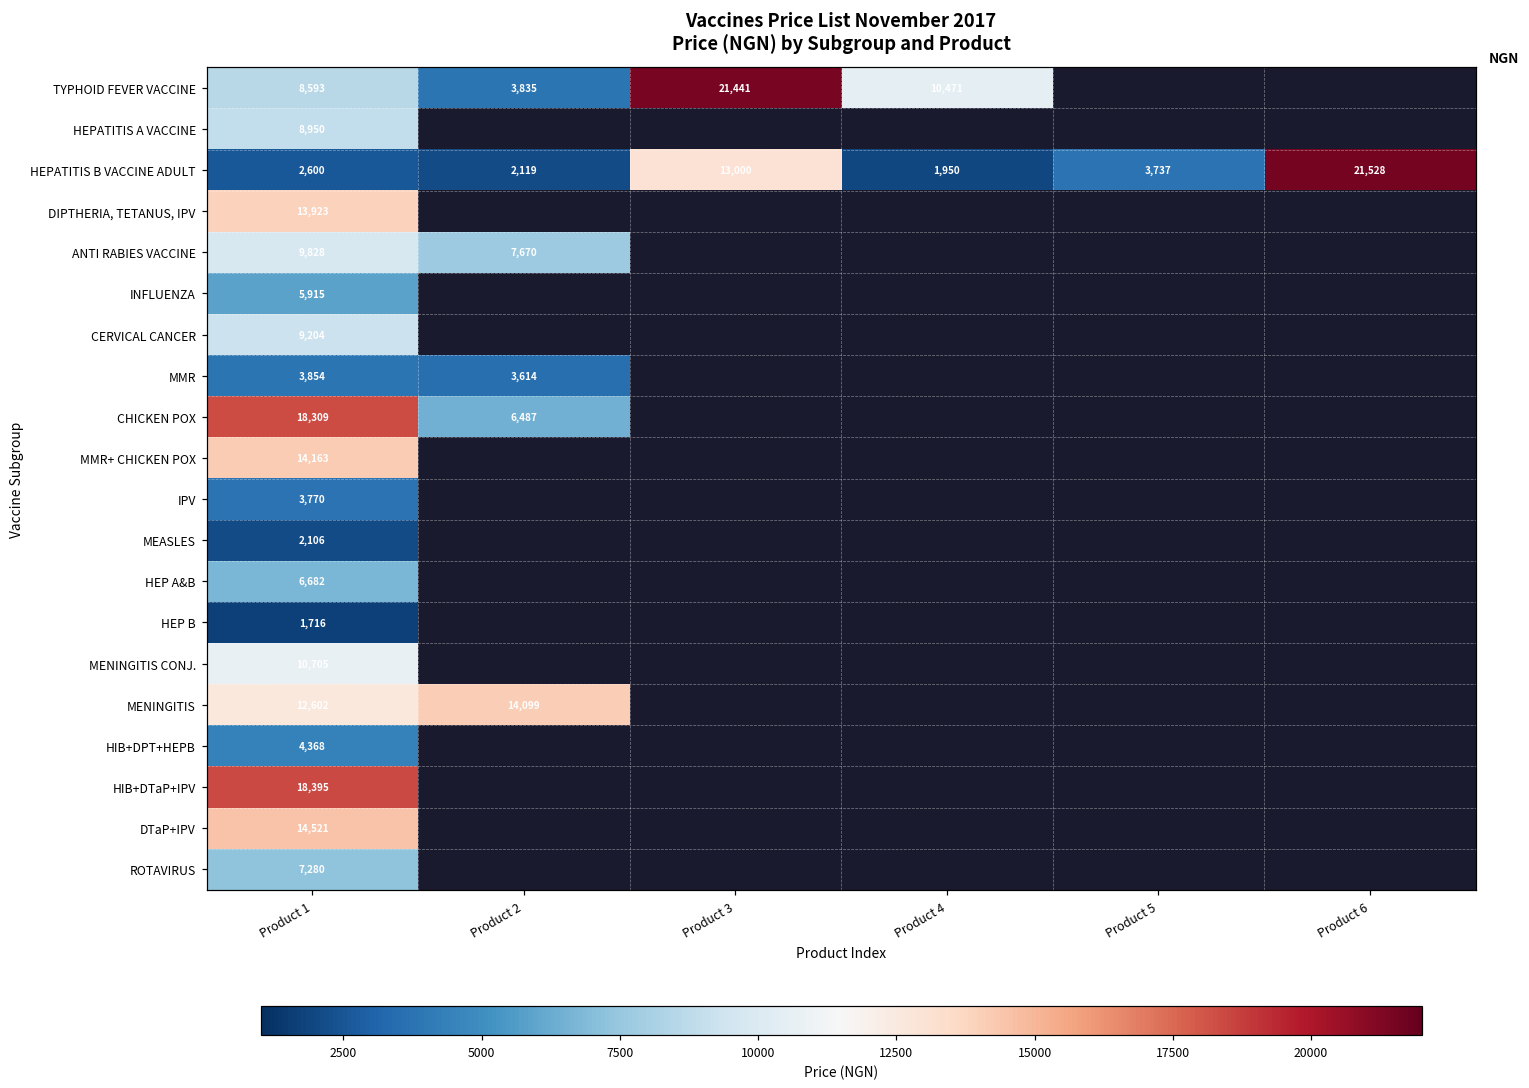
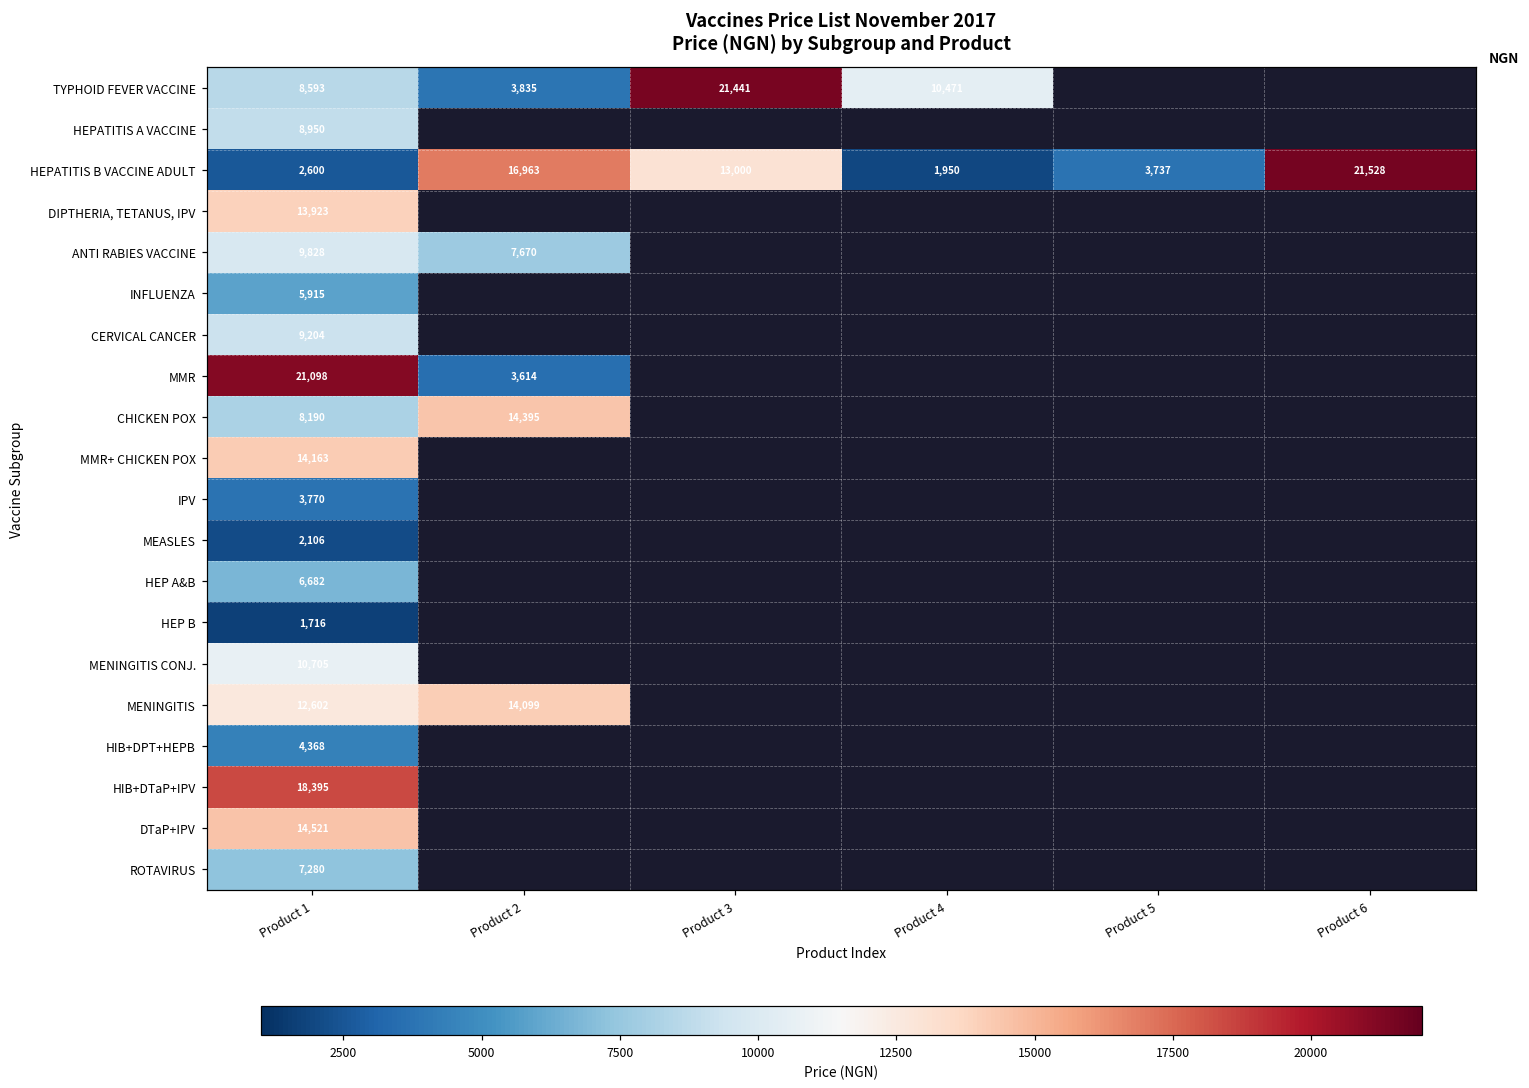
  {
    "TYPHOID FEVER VACCINE": {
      "Product 1": "8,593",
      "Product 2": "3,835",
      "Product 3": "21,441"
    },
    "HEPATITIS A VACCINE": {
      "Product 1": "8,950"
    },
    "HEPATITIS B VACCINE ADULT": {
      "Product 1": "2,600",
-     "Product 2": "2,119",
+     "Product 2": "16,963",
      "Product 4": "1,950",
      "Product 5": "3,737",
      "Product 6": "21,528"
    },
    "DIPTHERIA, TETANUS, IPV": {
      "Product 1": "13,923"
    },
    "ANTI RABIES VACCINE": {
      "Product 2": "7,670"
    },
    "INFLUENZA": {
      "Product 1": "5,915"
    },
    "CERVICAL CANCER": {
      "Product 1": "9,204"
    },
    "MMR": {
-     "Product 1": "3,854",
+     "Product 1": "21,098",
      "Product 2": "3,614"
    },
    "CHICKEN POX": {
-     "Product 1": "18,309",
-     "Product 2": "6,487"
+     "Product 1": "8,190",
+     "Product 2": "14,395"
    },
    "MMR+ CHICKEN POX": {
      "Product 1": "14,163"
    },
    "IPV": {
      "Product 1": "3,770"
    },
    "MEASLES": {
      "Product 1": "2,106"
    },
    "HEP A&B": {
      "Product 1": "6,682"
    },
    "HEP B": {
      "Product 1": "1,716"
    },
    "MENINGITIS": {
      "Product 2": "14,099"
    },
    "HIB+DPT+HEPB": {
      "Product 1": "4,368"
    },
    "HIB+DTaP+IPV": {
      "Product 1": "18,395"
    },
    "DTaP+IPV": {
      "Product 1": "14,521"
    },
    "ROTAVIRUS": {
      "Product 1": "7,280"
    }
  }
